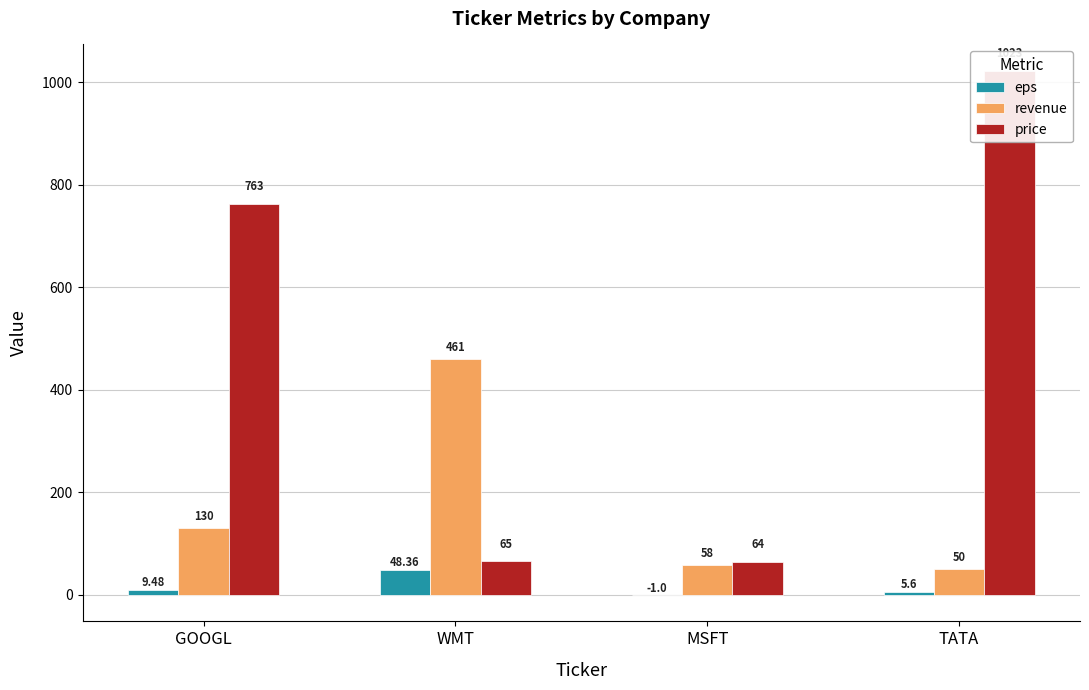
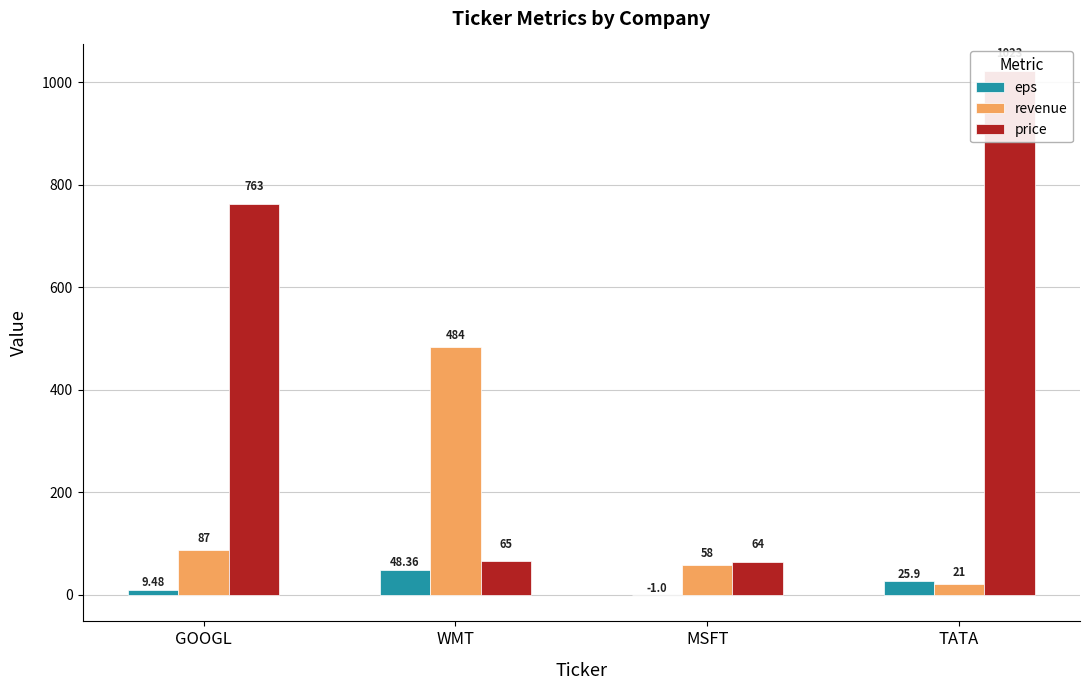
  {
    "eps": {
      "GOOGL": 9.48,
      "WMT": 48.36,
      "MSFT": -1.0,
-     "TATA": 5.6
+     "TATA": 25.9
    },
    "revenue": {
-     "GOOGL": 130,
-     "WMT": 461,
+     "GOOGL": 87,
+     "WMT": 484,
      "MSFT": 58,
-     "TATA": 50
+     "TATA": 21
    },
    "price": {
      "GOOGL": 763,
      "WMT": 65,
      "MSFT": 64
    }
  }
